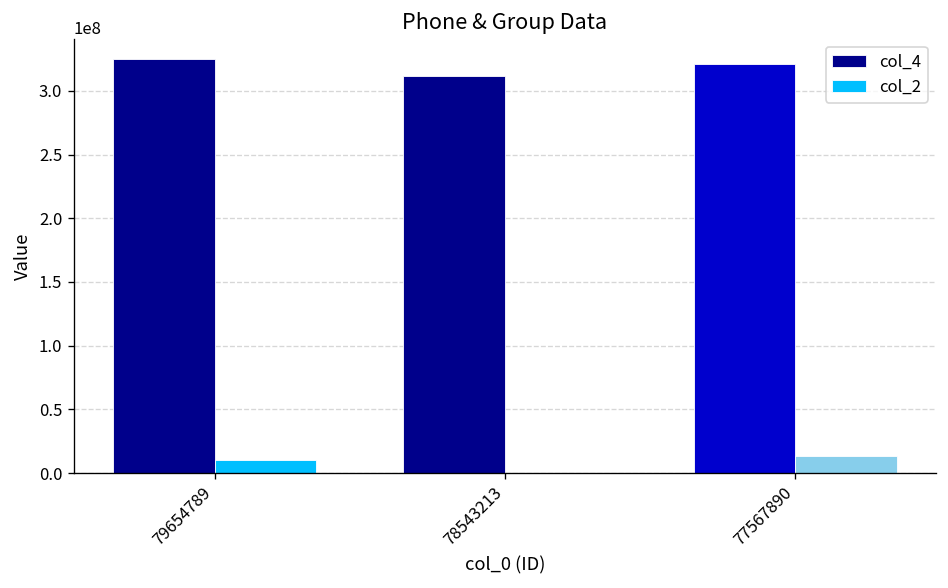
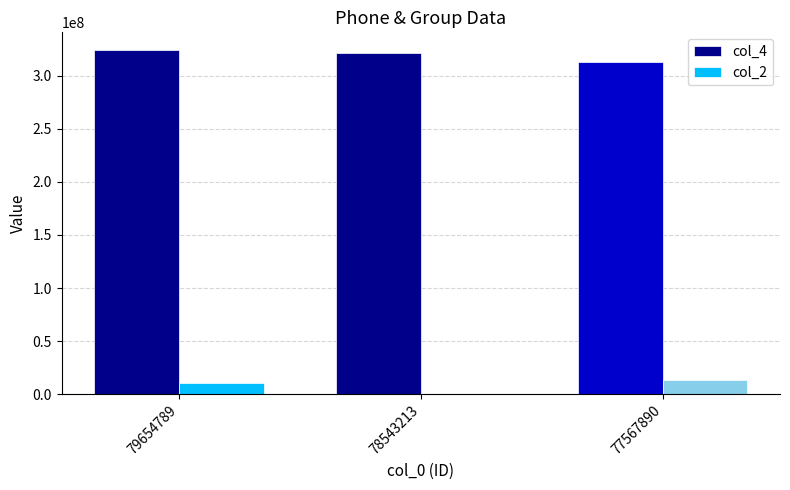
  {
    "col_4": {
      "79654789": 325000000,
-     "78543213": 311000000,
-     "77567890": 321000000
+     "78543213": 321000000,
+     "77567890": 313000000
    },
    "col_2": {
      "79654789": 10000000,
      "77567890": 13000000
    }
  }
